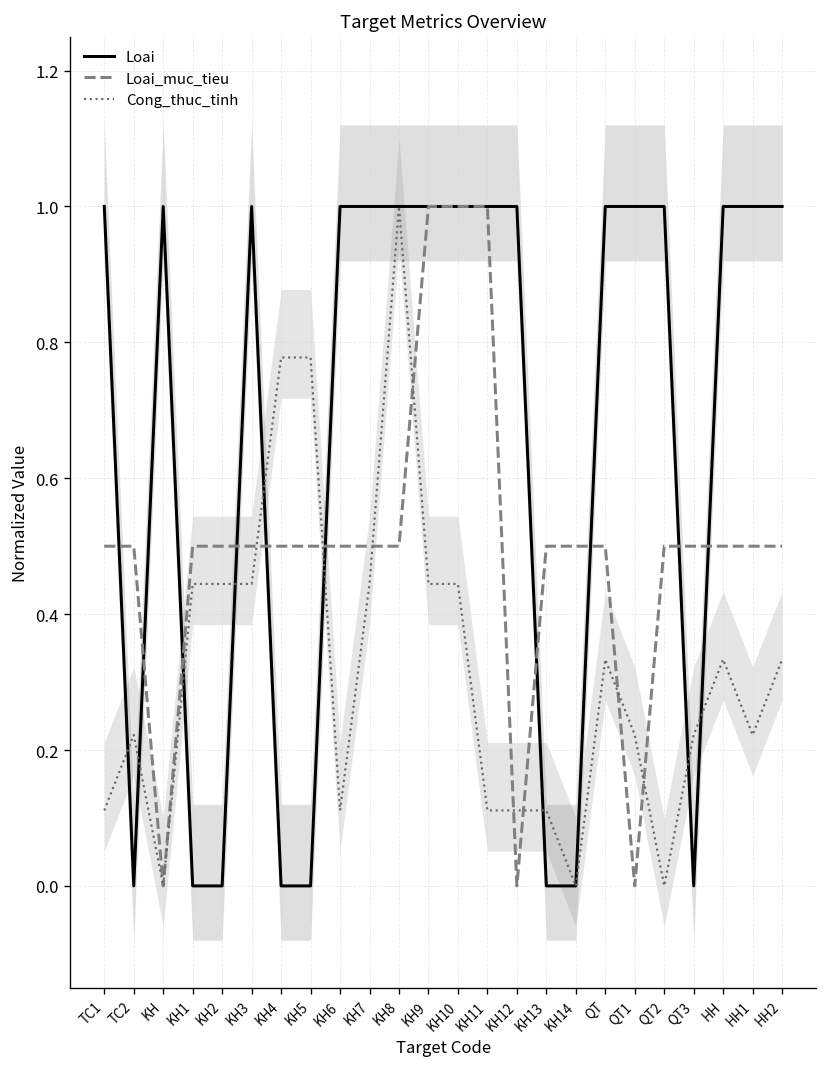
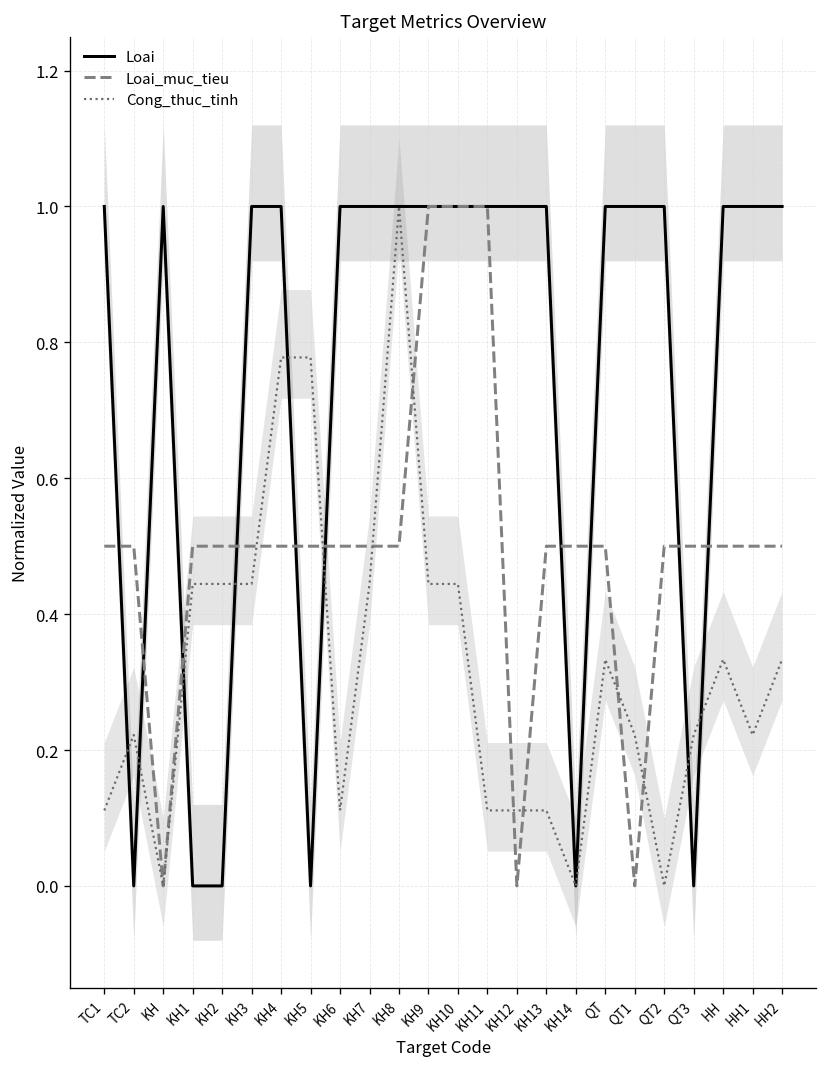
  {
    "Loai": {
      "TC1": 1,
      "TC2": 0,
      "KH": 1,
      "KH1": 0,
      "KH2": 0,
      "KH3": 1,
-     "KH4": 0,
+     "KH4": 1,
      "KH5": 0,
      "KH6": 1,
      "KH7": 1,
      "KH12": 1,
-     "KH13": 0,
+     "KH13": 1,
      "QT": 1,
      "QT1": 1,
      "QT2": 1,
      "QT3": 0,
      "HH": 1,
      "HH1": 1,
      "HH2": 1
    }
  }
